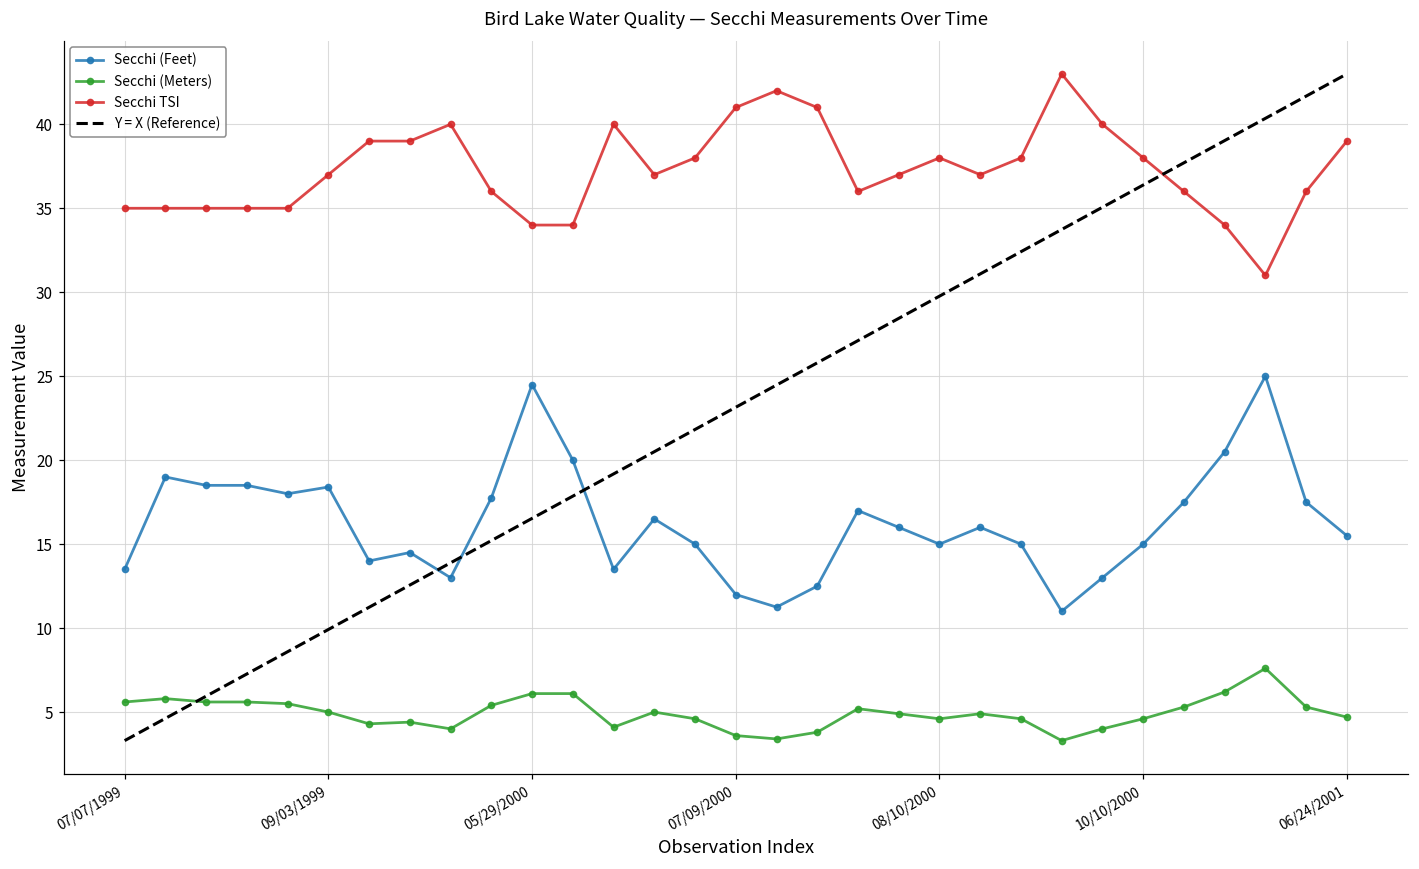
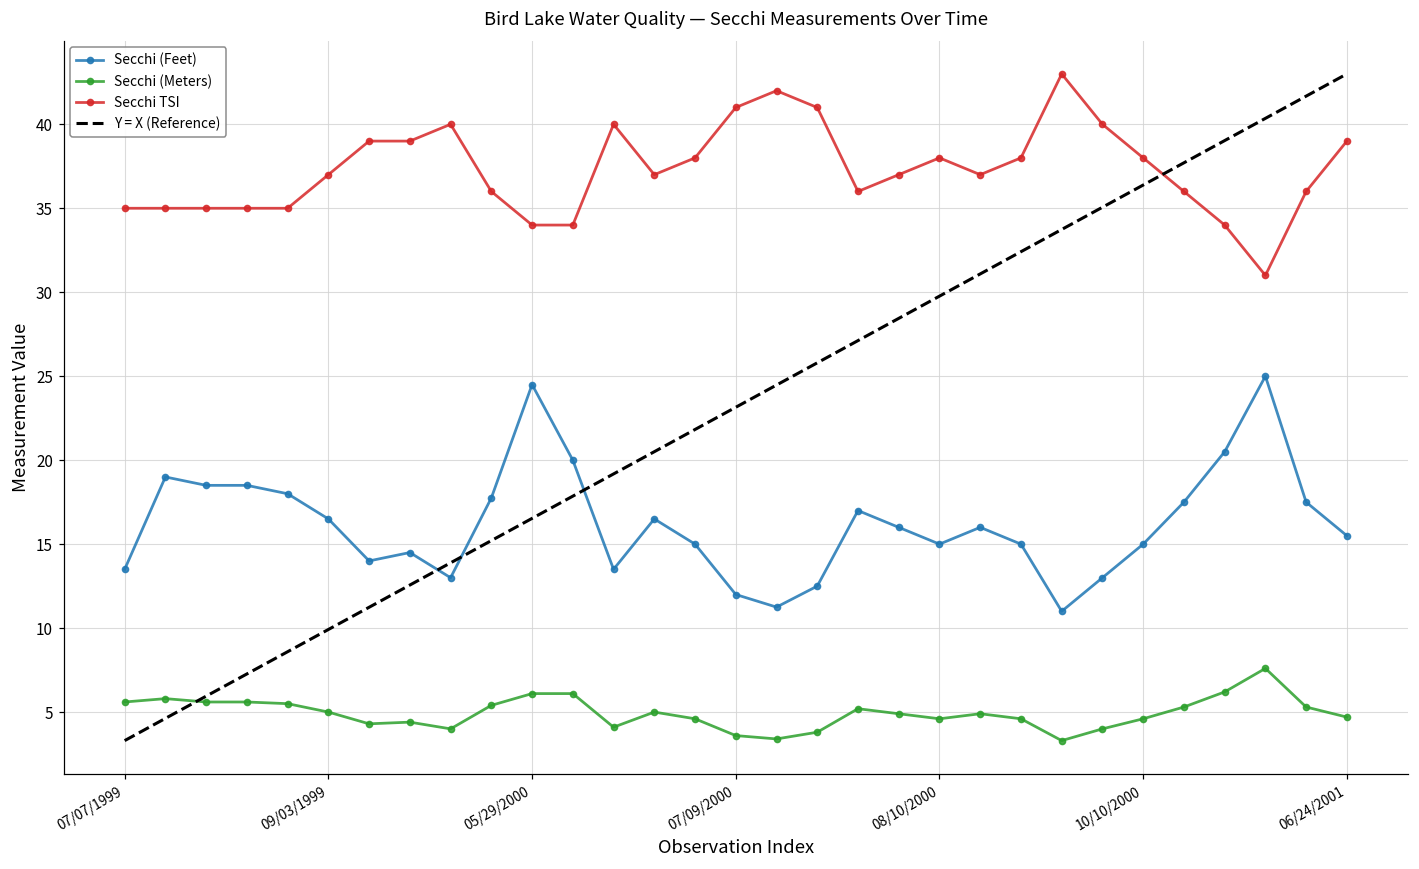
  {
    "Secchi (Feet)": {
      "07/07/1999": 13.5,
-     "09/03/1999": 18.4,
+     "09/03/1999": 16.5,
      "05/29/2000": 24.5,
      "07/09/2000": 12.0,
      "08/10/2000": 15.0,
      "10/10/2000": 15.0,
      "06/24/2001": 15.5
    },
    "Secchi (Meters)": {
      "07/07/1999": 5.6,
      "09/03/1999": 5.0,
      "05/29/2000": 6.1,
      "07/09/2000": 3.6,
      "08/10/2000": 4.6,
      "10/10/2000": 4.6,
      "06/24/2001": 4.7
    },
    "Secchi TSI": {
      "07/07/1999": 35.0,
      "09/03/1999": 37.0,
      "05/29/2000": 34.0,
      "07/09/2000": 41.0,
      "08/10/2000": 38.0,
      "10/10/2000": 38.0,
      "06/24/2001": 39.0
    },
    "Y = X (Reference)": {
      "07/07/1999": 3.3,
      "05/29/2000": 16.5,
      "08/10/2000": 29.8,
      "06/24/2001": 43.0
    }
  }
